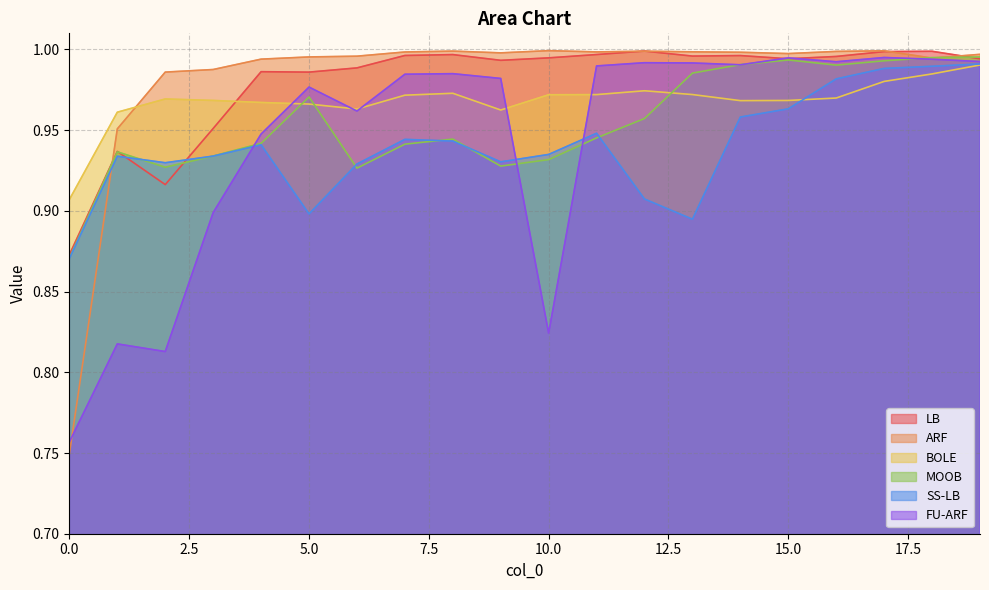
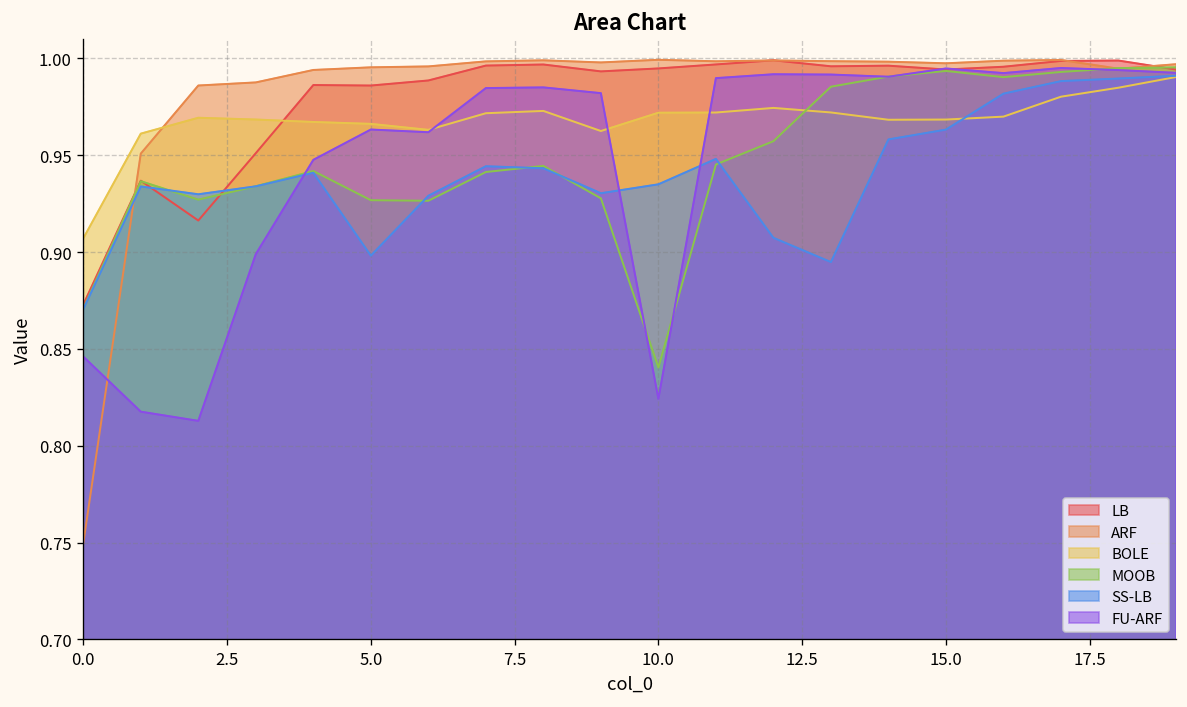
  {
    "MOOB": {
-     "5.0": 0.971,
-     "10.0": 0.932
+     "5.0": 0.927,
+     "10.0": 0.840
    },
    "SS-LB": {
      "5.0": 0.898,
      "10.0": 0.935,
      "15.0": 0.963
    },
    "FU-ARF": {
-     "0.0": 0.757,
-     "5.0": 0.977,
+     "0.0": 0.846,
+     "5.0": 0.963,
      "10.0": 0.824
    }
  }
